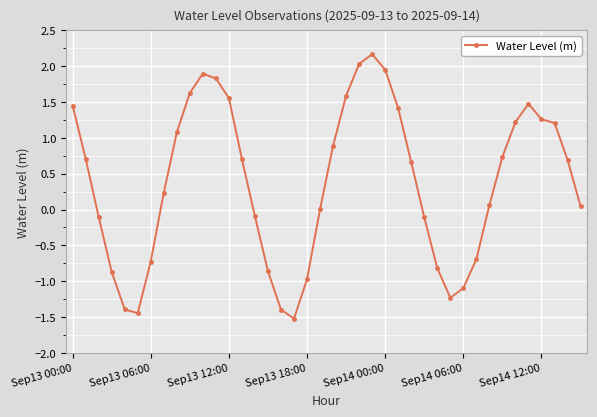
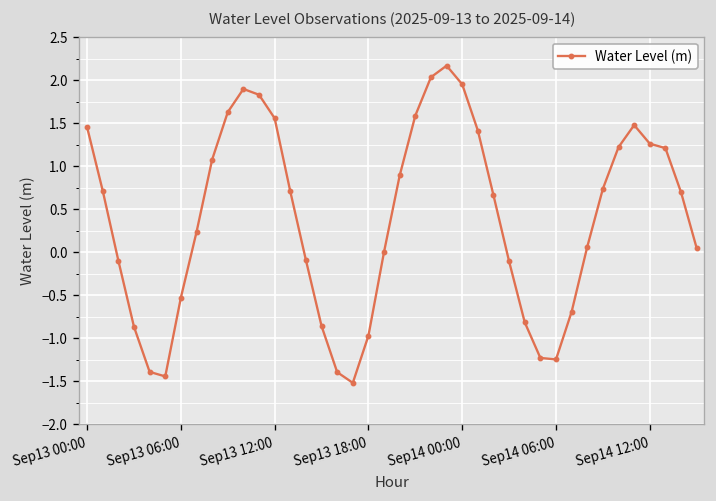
  {
    "Sep13 00:00": 1.4,
-   "Sep13 06:00": -0.7,
+   "Sep13 06:00": -0.5,
    "Sep13 12:00": 1.6,
    "Sep13 18:00": -1.0,
    "Sep14 00:00": 1.9,
-   "Sep14 06:00": -1.1,
+   "Sep14 06:00": -1.2,
    "Sep14 12:00": 1.3
  }
